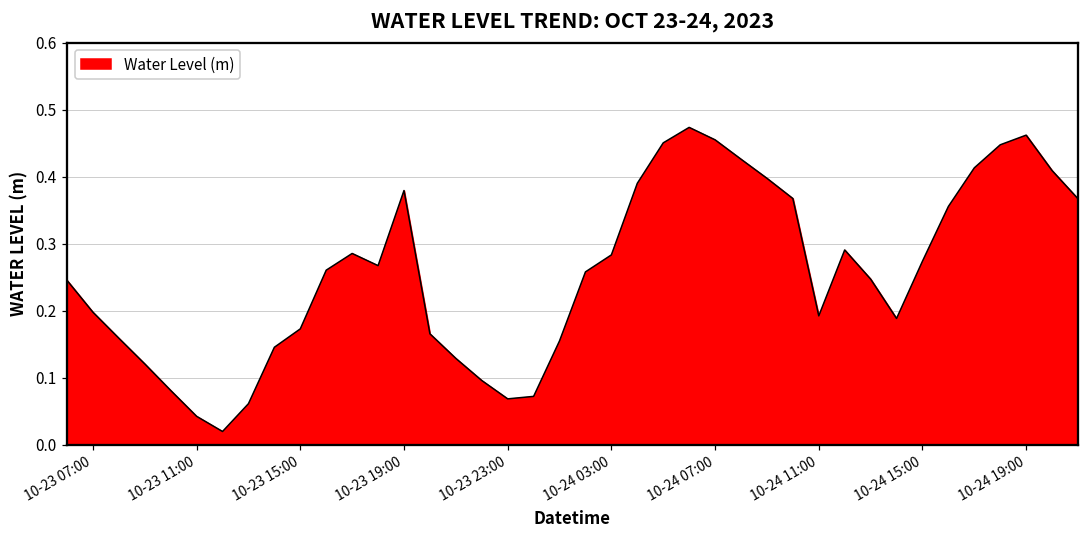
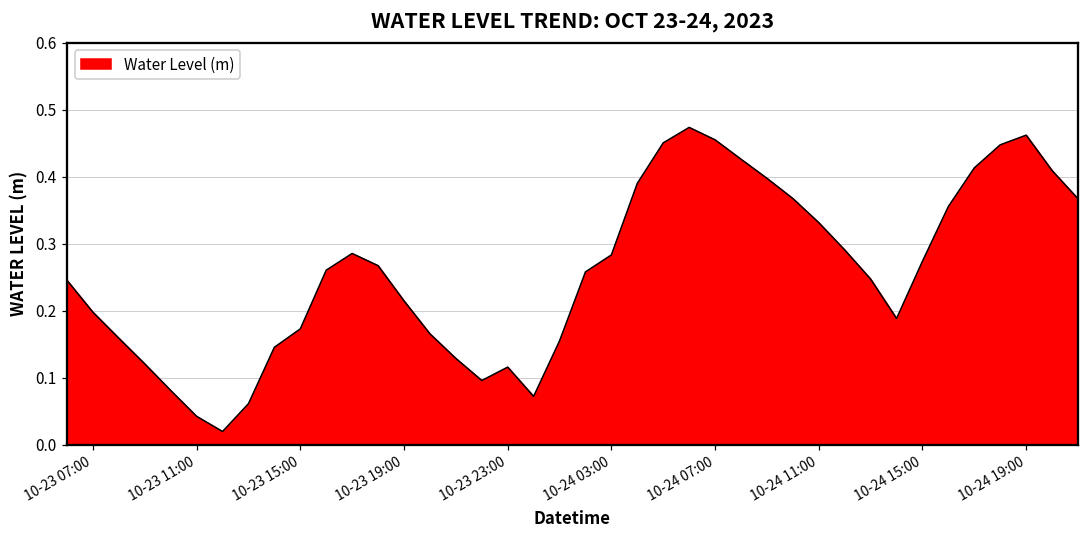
  {
    "10-23 07:00": 0.20,
    "10-23 11:00": 0.04,
    "10-23 15:00": 0.17,
-   "10-23 19:00": 0.38,
-   "10-23 23:00": 0.07,
+   "10-23 19:00": 0.21,
+   "10-23 23:00": 0.12,
    "10-24 03:00": 0.28,
    "10-24 07:00": 0.45,
-   "10-24 11:00": 0.19,
+   "10-24 11:00": 0.33,
    "10-24 15:00": 0.27,
    "10-24 19:00": 0.46
  }
